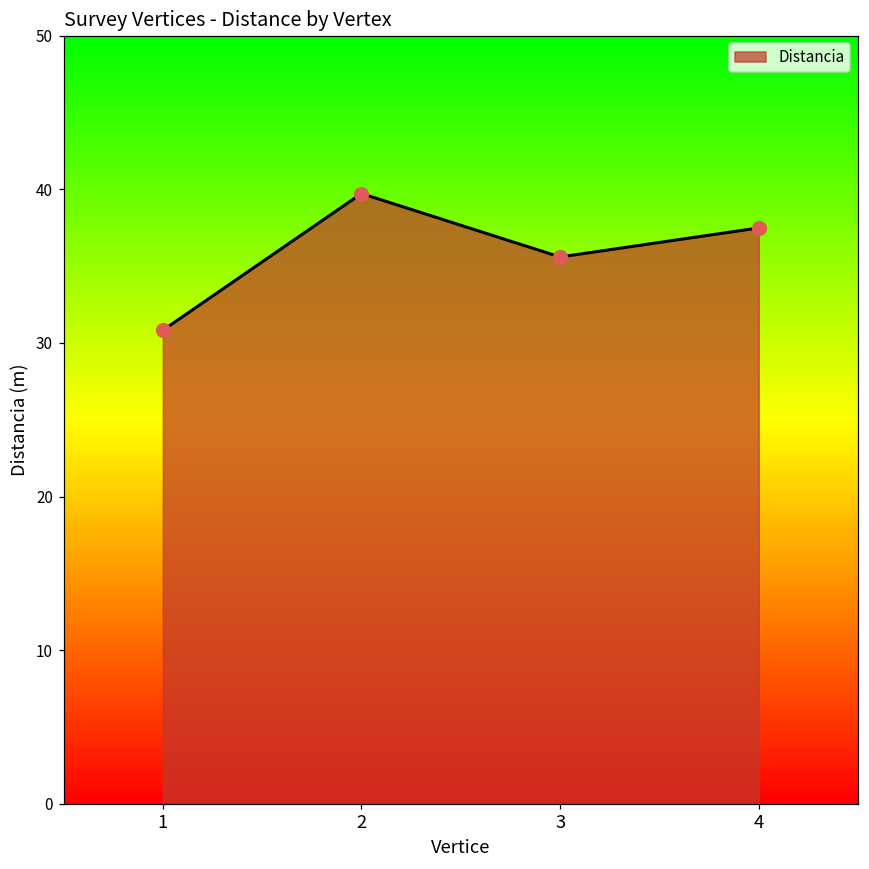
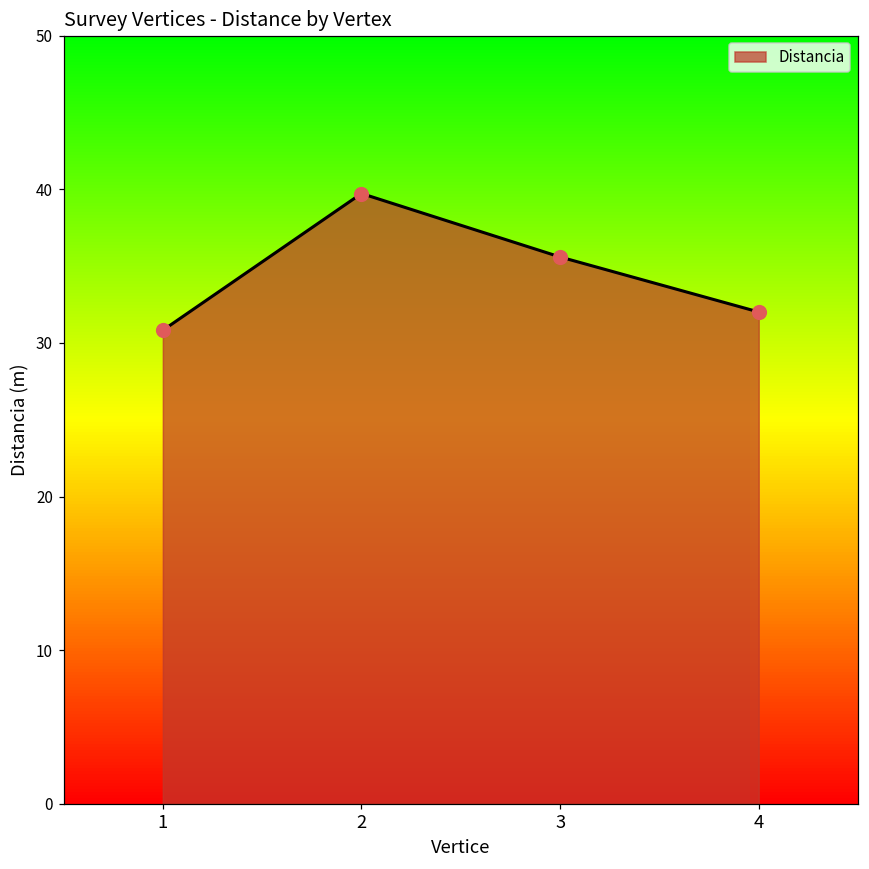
  {
    "1": 30.8,
    "2": 39.7,
    "3": 35.6,
-   "4": 37.5
+   "4": 32.0
  }
